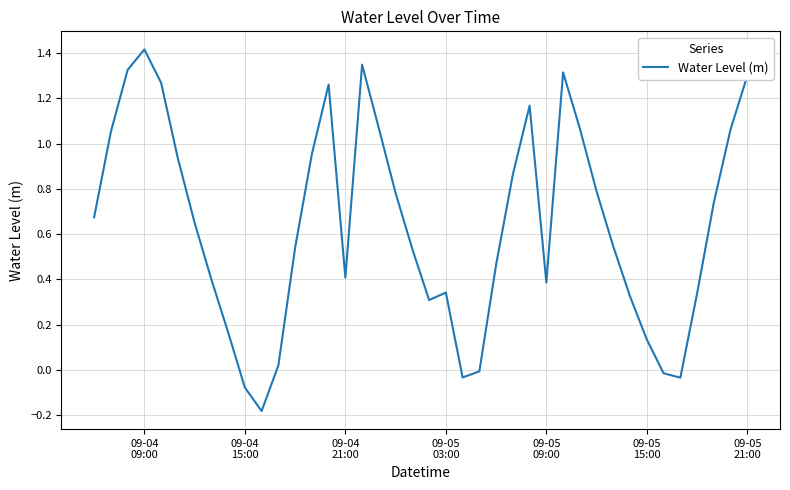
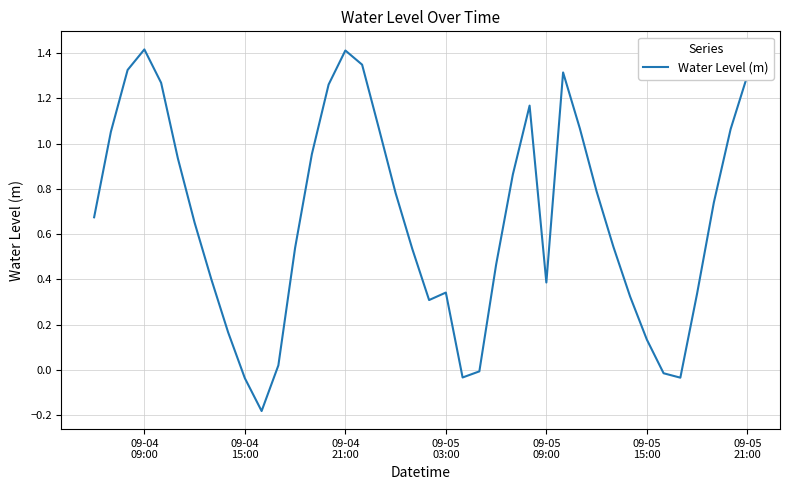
  {
    "09-04 09:00": 1.42,
-   "09-04 15:00": -0.08,
-   "09-04 21:00": 0.41,
+   "09-04 15:00": -0.04,
+   "09-04 21:00": 1.41,
    "09-05 03:00": 0.34,
    "09-05 09:00": 0.39,
    "09-05 15:00": 0.13
  }
